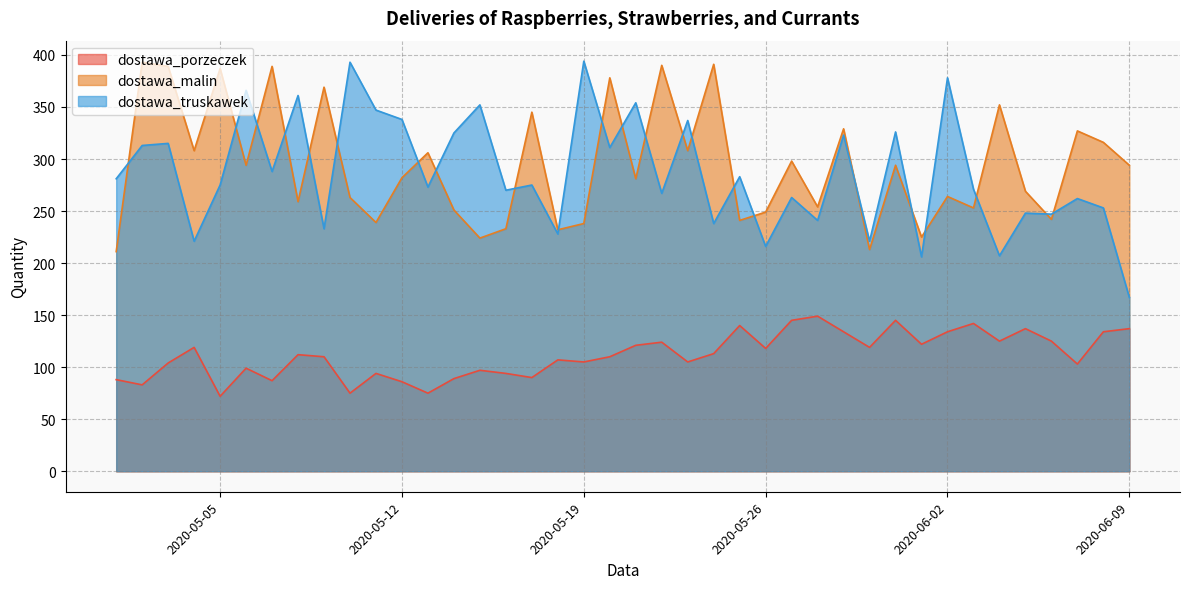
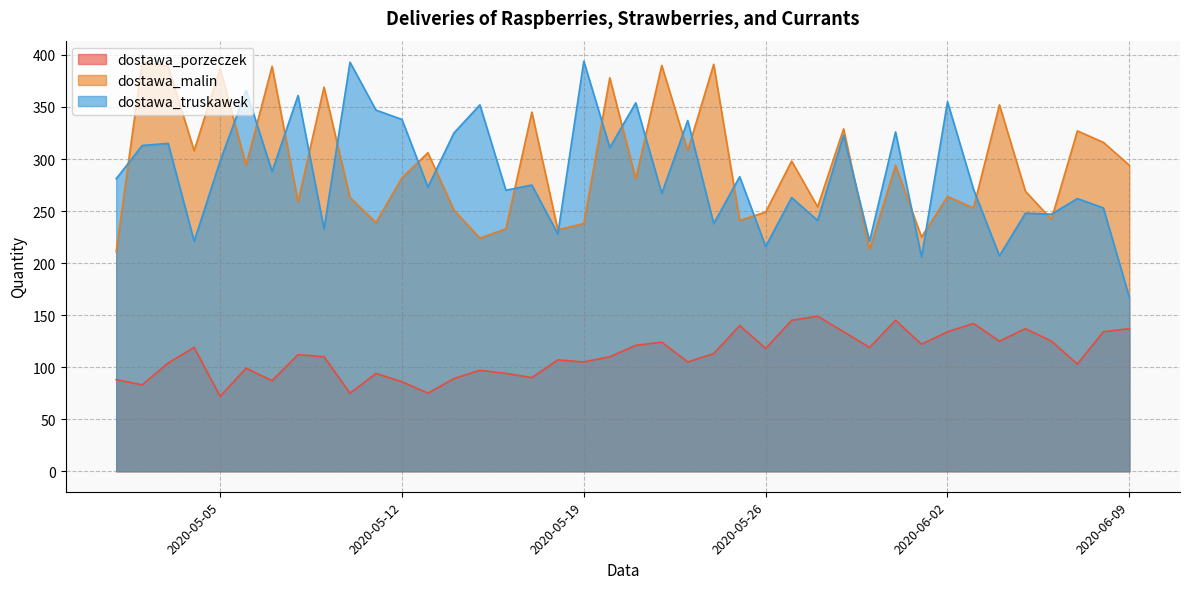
  {
    "dostawa_truskawek": {
-     "2020-05-05": 275,
+     "2020-05-05": 298,
      "2020-05-12": 338,
      "2020-05-19": 394,
      "2020-05-26": 216,
-     "2020-06-02": 378,
+     "2020-06-02": 355,
      "2020-06-09": 167
    }
  }
